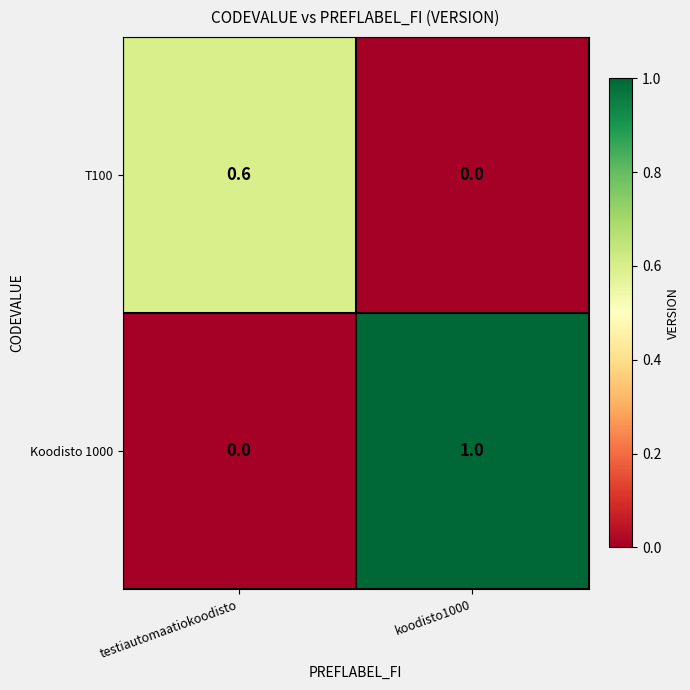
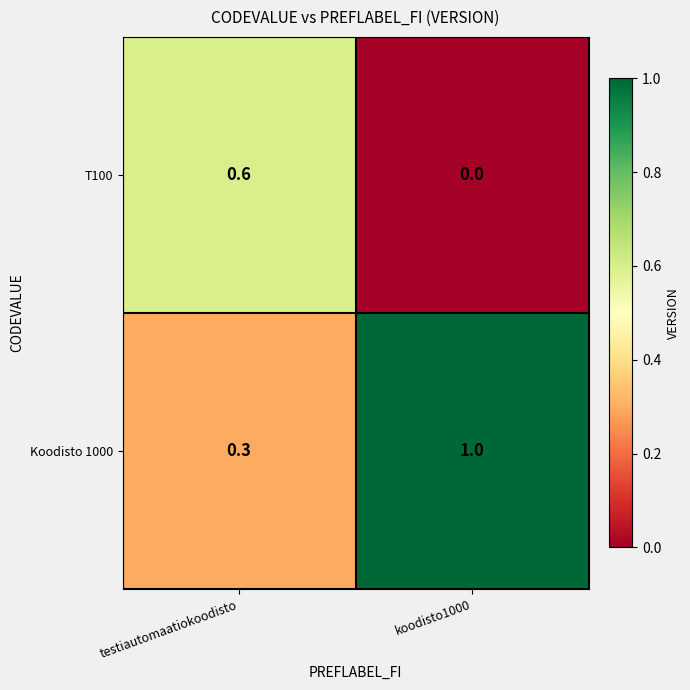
  {
    "T100": {
      "testiautomaatiokoodisto": 0.6,
      "koodisto1000": 0.0
    },
    "Koodisto 1000": {
-     "testiautomaatiokoodisto": 0.0,
+     "testiautomaatiokoodisto": 0.3,
      "koodisto1000": 1.0
    }
  }
